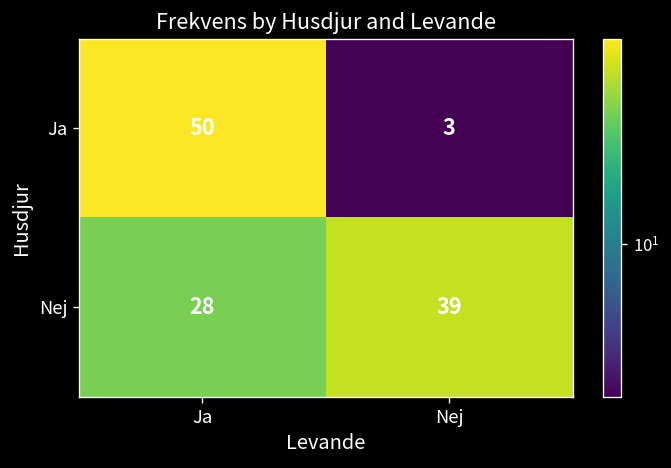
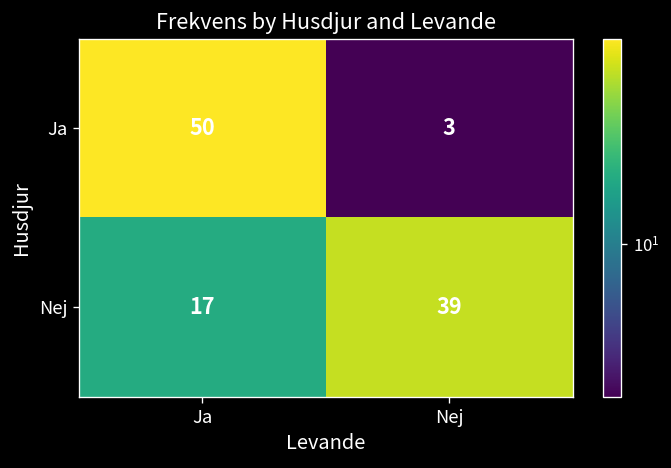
  {
    "Ja": {
      "Ja": 50,
      "Nej": 3
    },
    "Nej": {
-     "Ja": 28,
+     "Ja": 17,
      "Nej": 39
    }
  }
